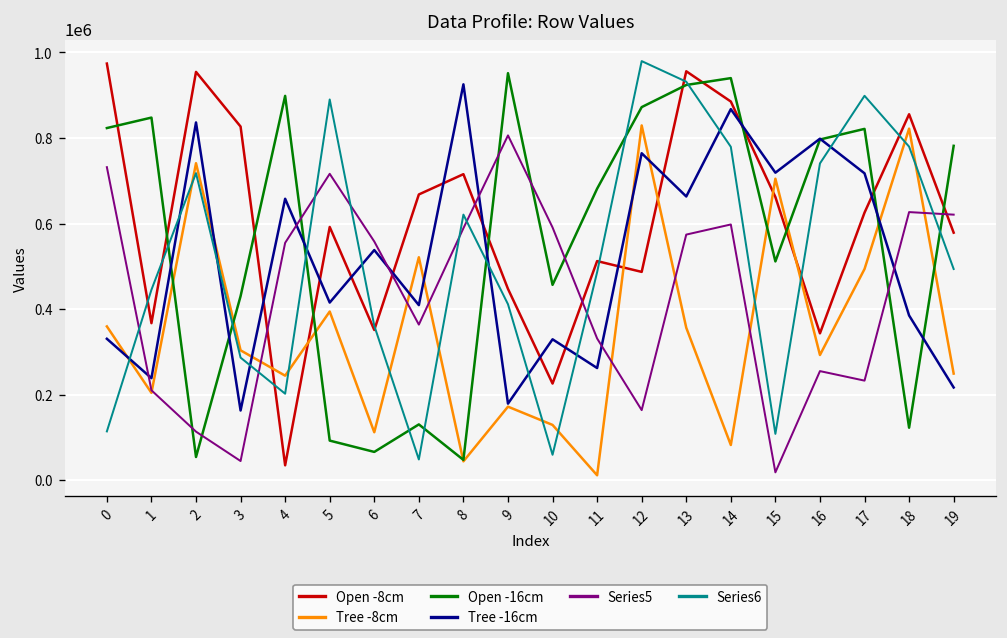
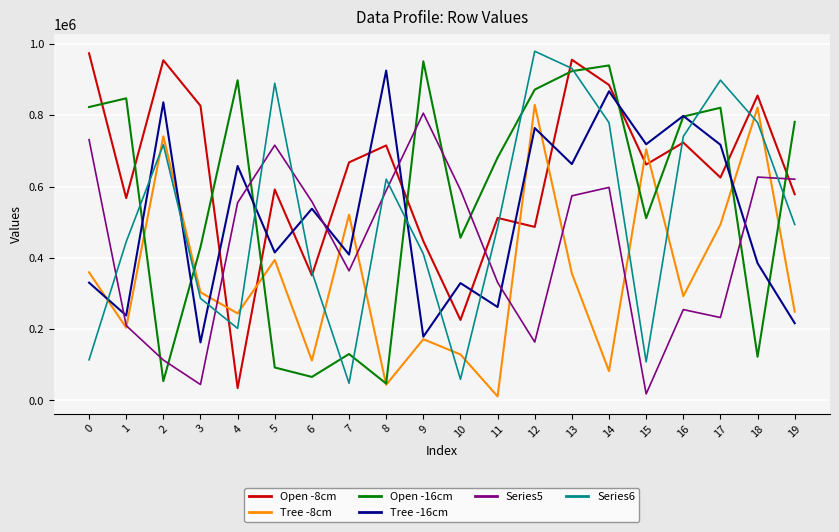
  {
    "Open -8cm": {
      "0": 970000,
-     "1": 370000,
+     "1": 570000,
      "2": 950000,
      "3": 830000,
      "4": 30000,
      "5": 590000,
      "6": 350000,
      "7": 670000,
      "8": 720000,
      "9": 450000,
      "10": 230000,
      "11": 510000,
      "12": 490000,
      "13": 960000,
      "14": 890000,
      "15": 660000,
-     "16": 340000,
+     "16": 720000,
      "17": 630000,
      "18": 860000,
      "19": 580000
    },
    "Tree -8cm": {
      "0": 360000,
      "2": 740000,
      "3": 300000,
      "4": 240000,
      "5": 390000,
      "6": 110000,
      "7": 520000,
      "10": 130000,
      "11": 10000,
      "12": 830000,
      "13": 360000,
      "14": 80000,
      "15": 700000,
      "16": 290000,
      "17": 490000,
      "18": 820000,
      "19": 250000
    },
    "Open -16cm": {
      "0": 820000,
      "1": 850000,
      "2": 50000,
      "3": 430000,
      "4": 900000,
      "5": 90000,
      "6": 70000,
      "7": 130000,
      "9": 950000,
      "10": 460000,
      "11": 680000,
      "12": 870000,
      "13": 920000,
      "14": 940000,
      "15": 510000,
      "17": 820000,
      "18": 120000,
      "19": 780000
    },
    "Tree -16cm": {
      "0": 330000,
      "1": 240000,
      "2": 840000,
      "3": 160000,
      "4": 660000,
      "5": 420000,
      "6": 540000,
      "7": 410000,
      "8": 930000,
      "10": 330000,
      "11": 260000,
      "12": 760000,
      "13": 660000,
      "14": 870000,
      "15": 720000,
      "17": 720000,
      "18": 390000,
      "19": 220000
    },
    "Series5": {
      "0": 730000,
      "2": 110000,
      "3": 40000,
      "4": 550000,
      "5": 720000,
      "6": 560000,
      "7": 360000,
      "8": 590000,
      "9": 810000,
      "10": 590000,
      "11": 330000,
      "12": 160000,
      "13": 570000,
      "14": 600000,
      "15": 20000,
      "16": 250000,
      "17": 230000,
      "18": 630000,
      "19": 620000
    },
    "Series6": {
      "0": 110000,
      "1": 450000,
      "2": 720000,
      "3": 290000,
      "4": 200000,
      "5": 890000,
      "6": 360000,
      "7": 50000,
      "8": 620000,
      "9": 410000,
      "10": 60000,
      "11": 490000,
      "12": 980000,
      "13": 930000,
      "14": 780000,
      "15": 110000,
      "16": 740000,
      "17": 900000,
      "18": 780000,
      "19": 490000
    }
  }
